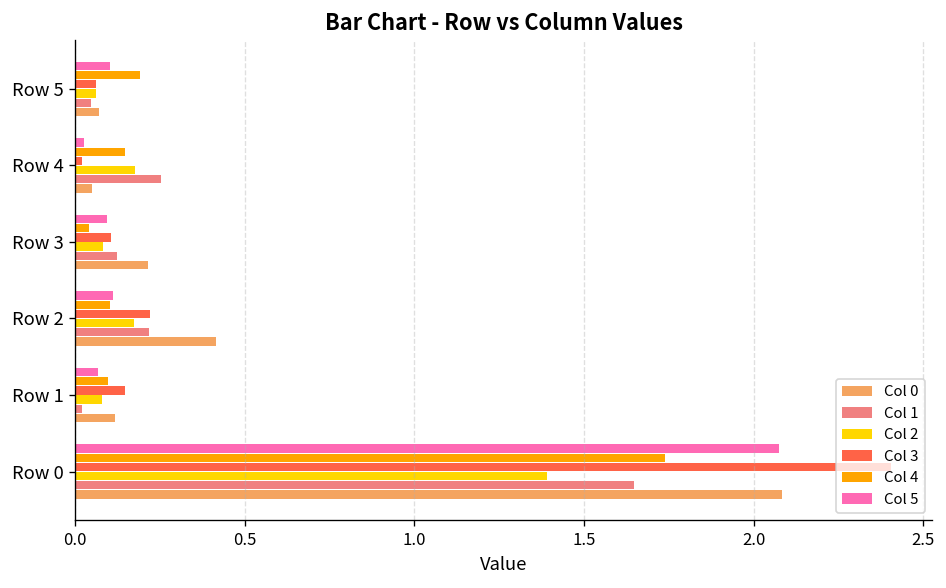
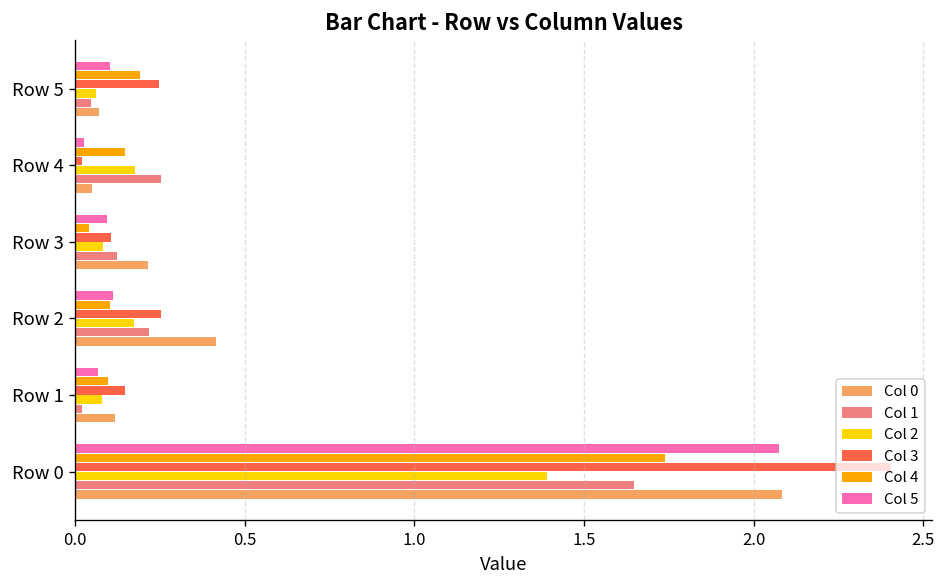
  {
    "Col 3": {
-     "Row 5": 0.06,
+     "Row 5": 0.25,
      "Row 4": 0.02,
      "Row 3": 0.11,
-     "Row 2": 0.22,
+     "Row 2": 0.25,
      "Row 1": 0.15
    }
  }
